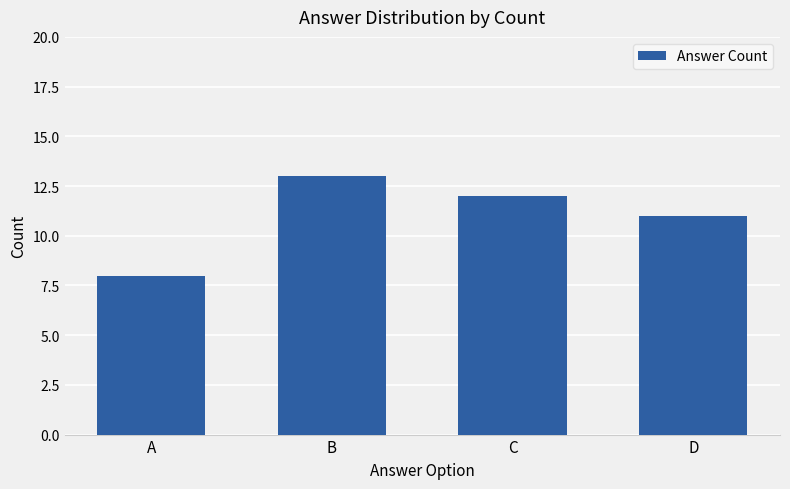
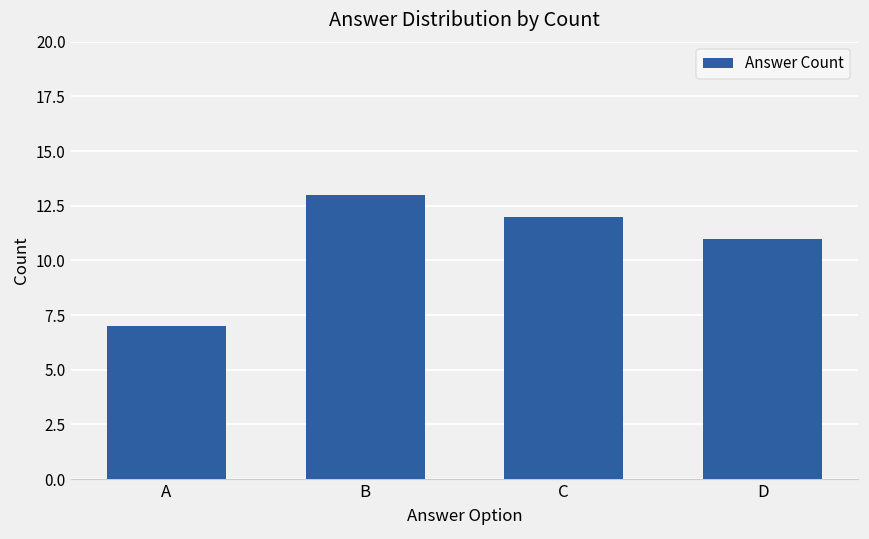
  {
-   "A": 8,
+   "A": 7,
    "B": 13,
    "C": 12,
    "D": 11
  }
